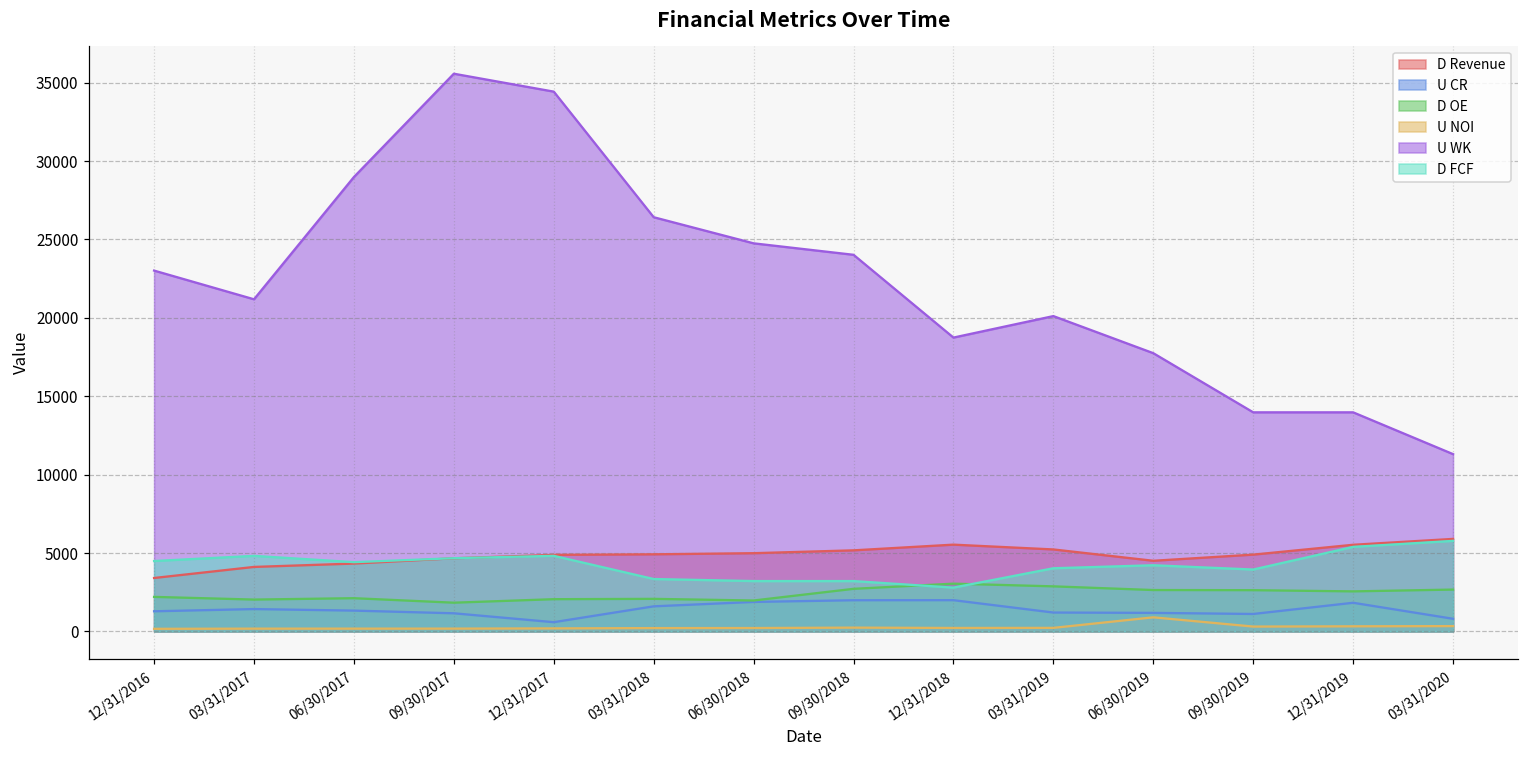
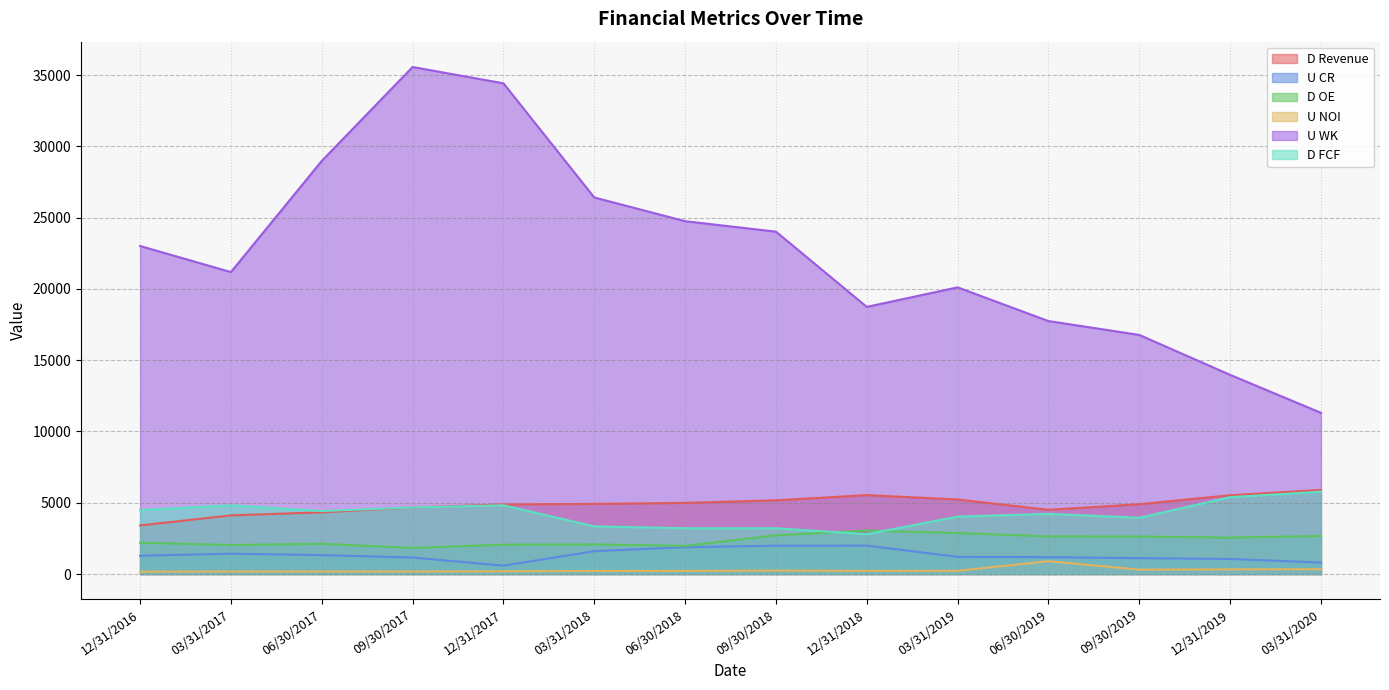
  {
    "D Revenue": {
      "12/31/2016": 3400,
      "03/31/2017": 4100,
      "03/31/2018": 4900,
      "06/30/2018": 5000,
      "09/30/2018": 5200,
      "12/31/2018": 5500,
      "03/31/2019": 5200,
      "06/30/2019": 4500,
      "09/30/2019": 4900
    },
    "U CR": {
      "12/31/2016": 1300,
      "03/31/2017": 1400,
      "06/30/2017": 1300,
      "09/30/2017": 1200,
      "12/31/2017": 600,
      "03/31/2018": 1600,
      "09/30/2018": 2000,
      "12/31/2018": 2000,
      "03/31/2019": 1200,
      "06/30/2019": 1200,
      "09/30/2019": 1100,
-     "12/31/2019": 1800,
+     "12/31/2019": 1100,
      "03/31/2020": 800
    },
    "D OE": {
      "12/31/2016": 2200,
      "03/31/2017": 2000,
      "06/30/2017": 2100,
      "09/30/2017": 1800,
      "12/31/2017": 2100,
      "03/31/2018": 2100,
      "09/30/2018": 2700,
      "12/31/2018": 3000,
      "03/31/2019": 2900,
      "06/30/2019": 2600,
      "09/30/2019": 2600,
      "12/31/2019": 2600,
      "03/31/2020": 2700
    },
    "U NOI": {
      "12/31/2016": 200,
      "03/31/2017": 200,
      "06/30/2017": 200,
      "09/30/2017": 200,
      "12/31/2017": 200,
      "03/31/2018": 200,
      "06/30/2018": 200,
      "09/30/2018": 200,
      "12/31/2018": 200,
      "03/31/2019": 200,
      "06/30/2019": 900,
      "09/30/2019": 300,
      "12/31/2019": 300,
      "03/31/2020": 300
    },
    "U WK": {
      "12/31/2016": 23000,
      "03/31/2017": 21200,
      "06/30/2017": 29000,
      "09/30/2017": 35600,
      "12/31/2017": 34400,
      "03/31/2018": 26400,
      "06/30/2018": 24800,
      "09/30/2018": 24000,
      "12/31/2018": 18700,
      "03/31/2019": 20100,
      "06/30/2019": 17700,
-     "09/30/2019": 14000,
+     "09/30/2019": 16800,
      "12/31/2019": 14000,
      "03/31/2020": 11300
    },
    "D FCF": {
      "12/31/2016": 4500,
      "03/31/2017": 4800,
      "03/31/2018": 3300,
      "06/30/2018": 3200,
      "09/30/2018": 3200,
      "12/31/2018": 2800,
      "03/31/2019": 4000,
      "06/30/2019": 4200,
      "09/30/2019": 3900
    }
  }
